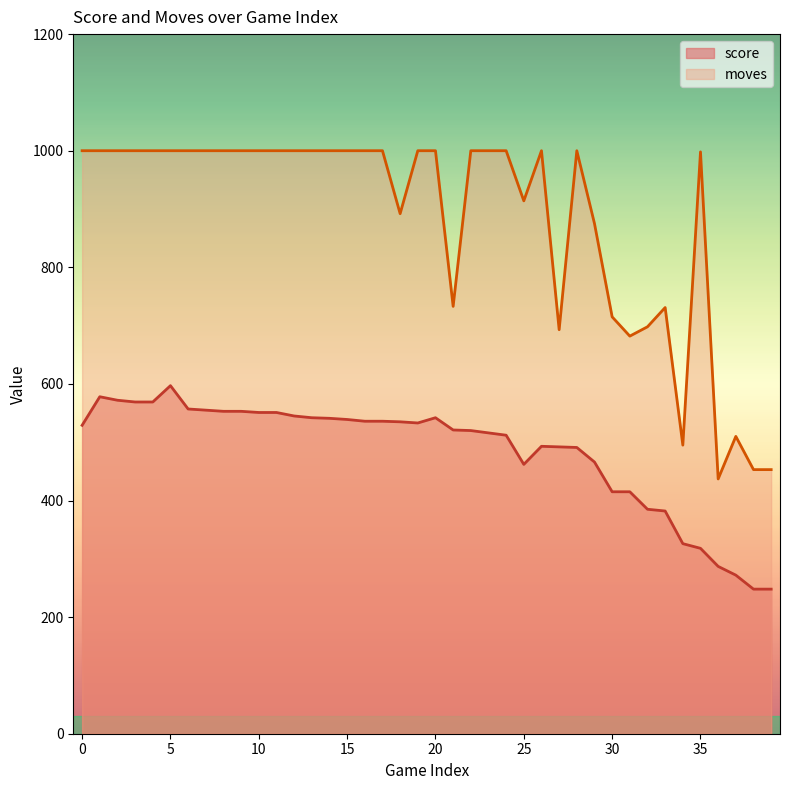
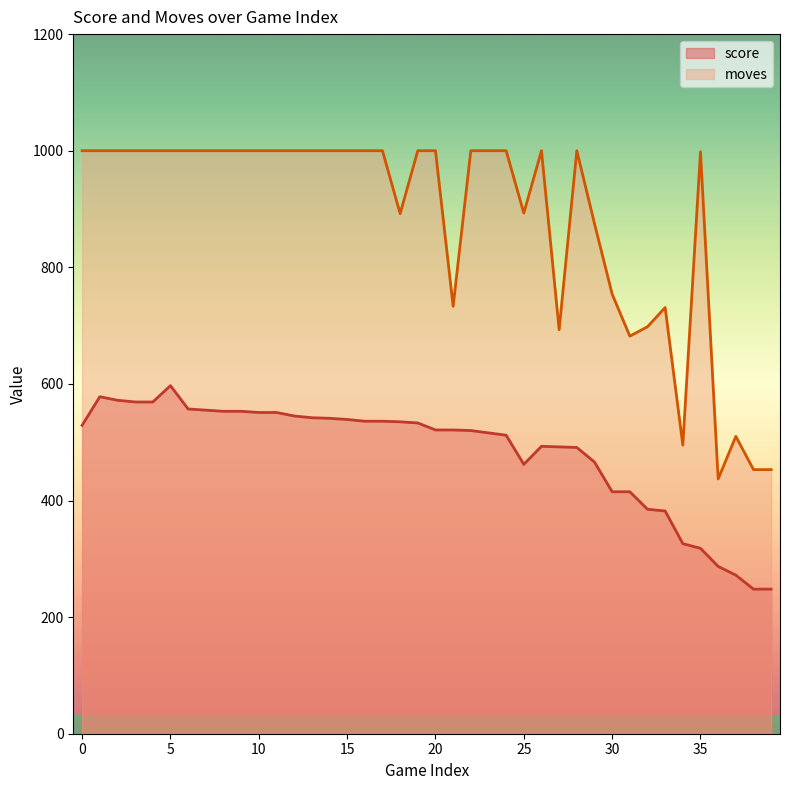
  {
    "score": {
      "0": 530,
      "5": 600,
      "10": 550,
      "15": 540,
-     "20": 540,
+     "20": 520,
      "25": 460,
      "30": 420,
      "35": 320
    },
    "moves": {
      "0": 1000,
      "5": 1000,
      "10": 1000,
      "15": 1000,
      "20": 1000,
-     "25": 910,
-     "30": 720,
+     "25": 890,
+     "30": 750,
      "35": 1000
    }
  }
